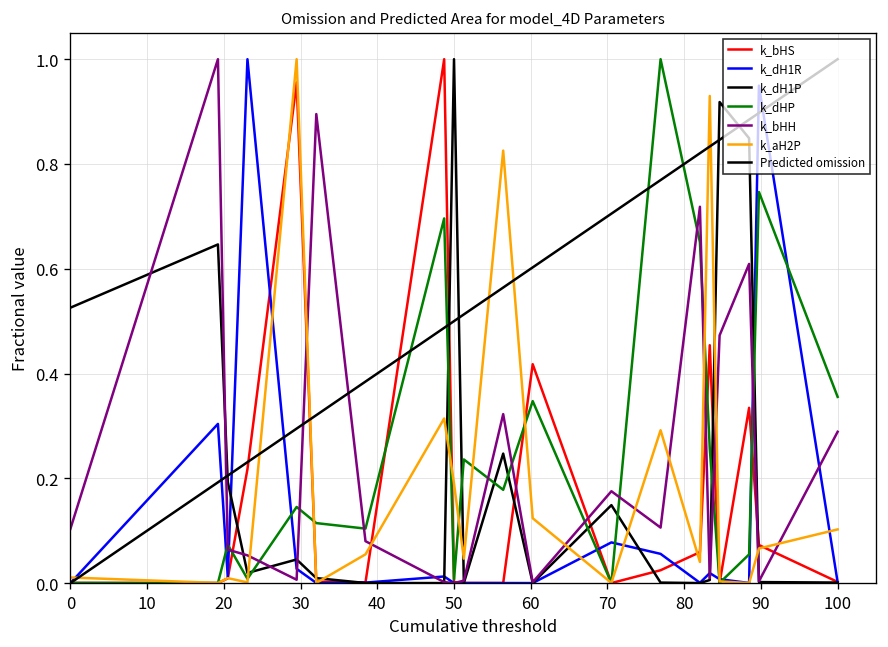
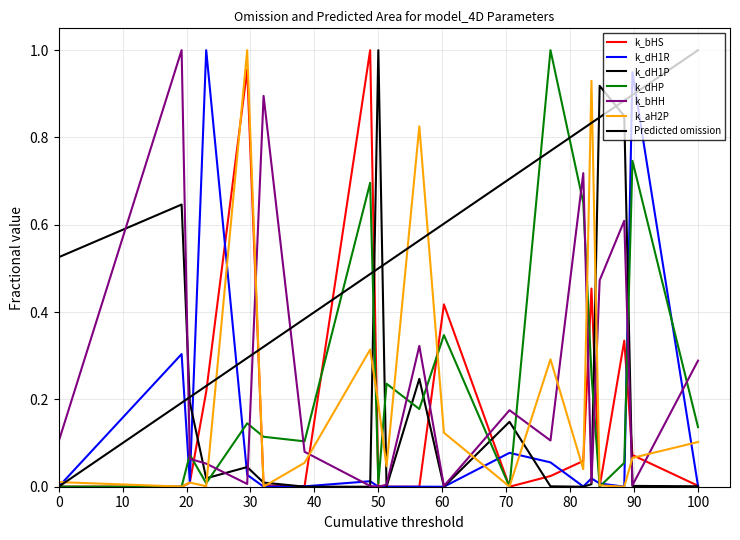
  {
    "k_dHP": {
-     "100": 0.36
+     "100": 0.14
    },
    "k_bHH": {
      "0": 0.10,
      "100": 0.29
    },
    "k_aH2P": {
      "0": 0.01,
      "50": 0.19,
      "100": 0.10
    }
  }
